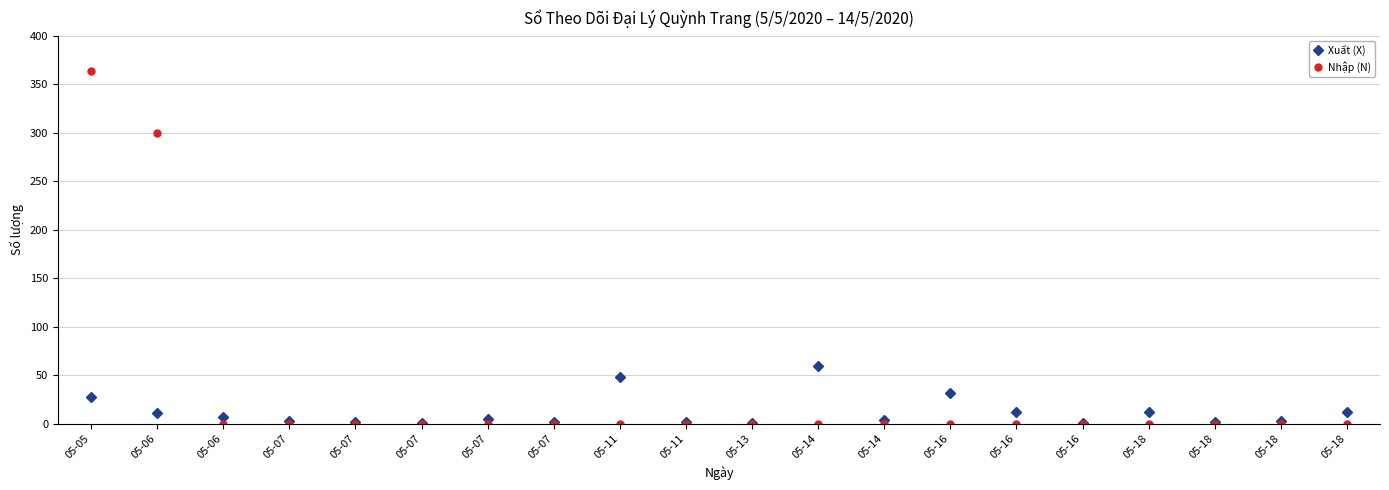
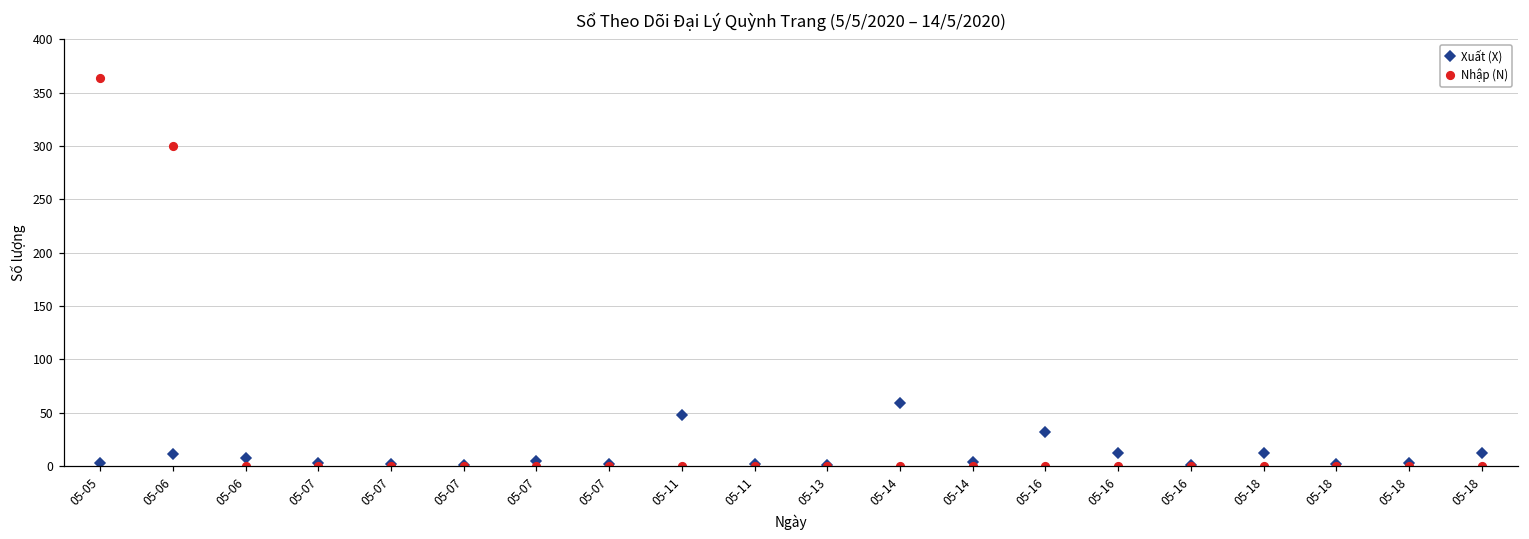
  {
    "Xuất (X)": {
-     "05-05": 30
+     "05-05": 0
    },
    "Nhập (N)": {
      "05-05": 360
    }
  }
